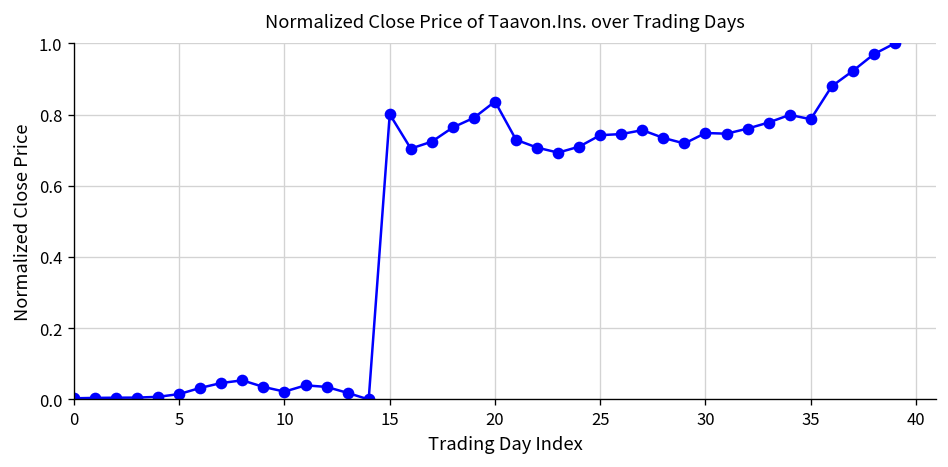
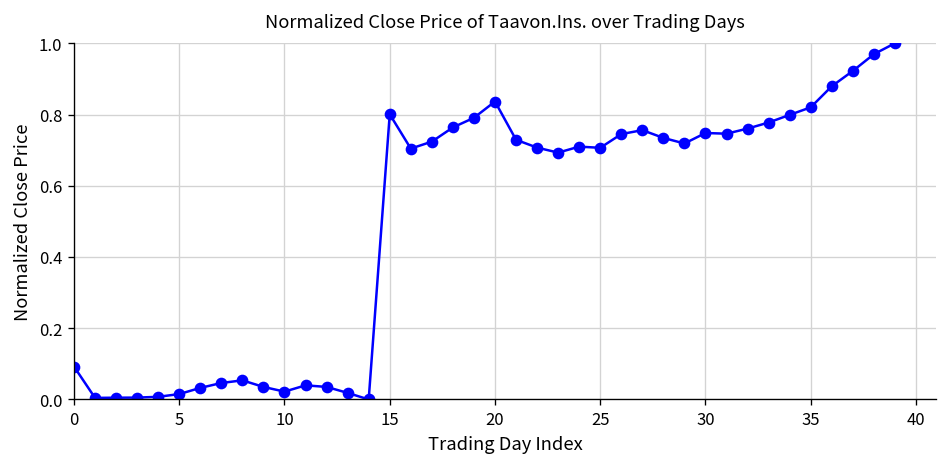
  {
-   "0": 0.00,
+   "0": 0.09,
    "5": 0.02,
    "10": 0.02,
    "15": 0.80,
    "20": 0.84,
-   "25": 0.74,
+   "25": 0.71,
    "30": 0.75,
-   "35": 0.79
+   "35": 0.82
  }
